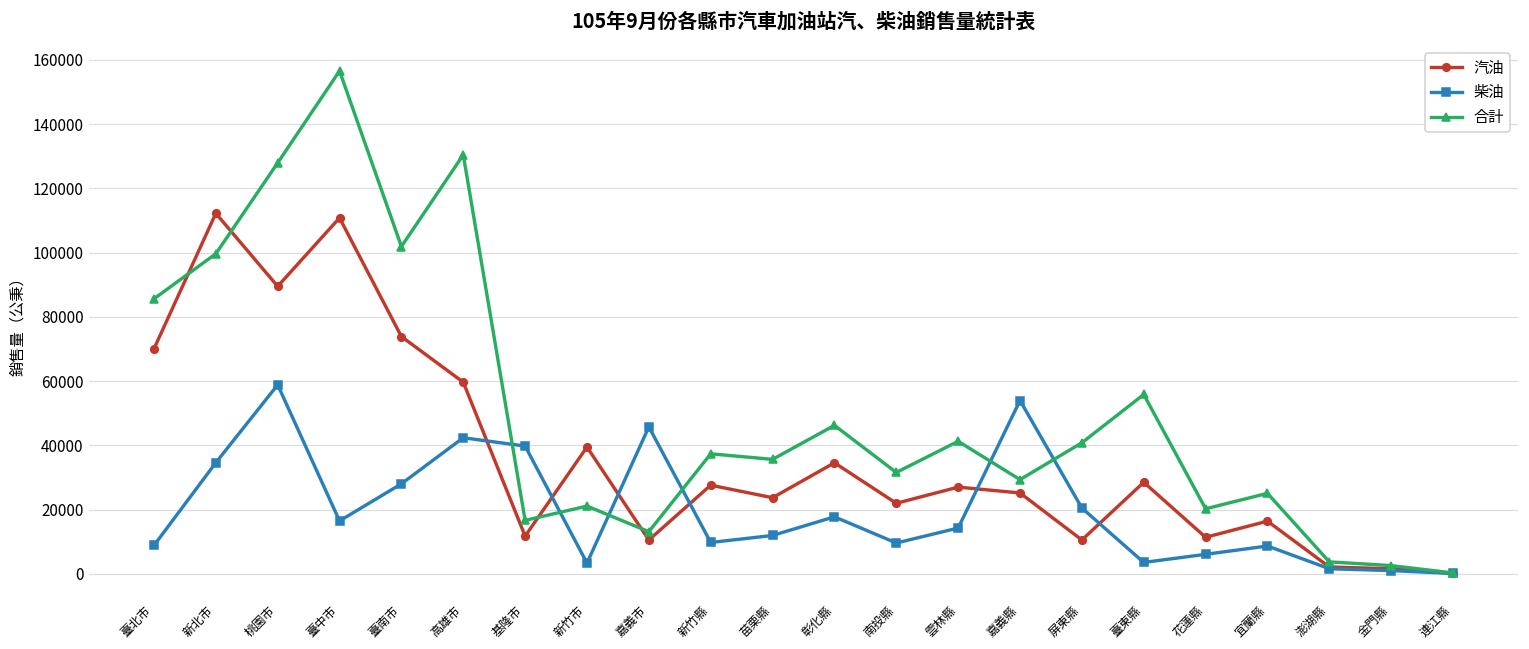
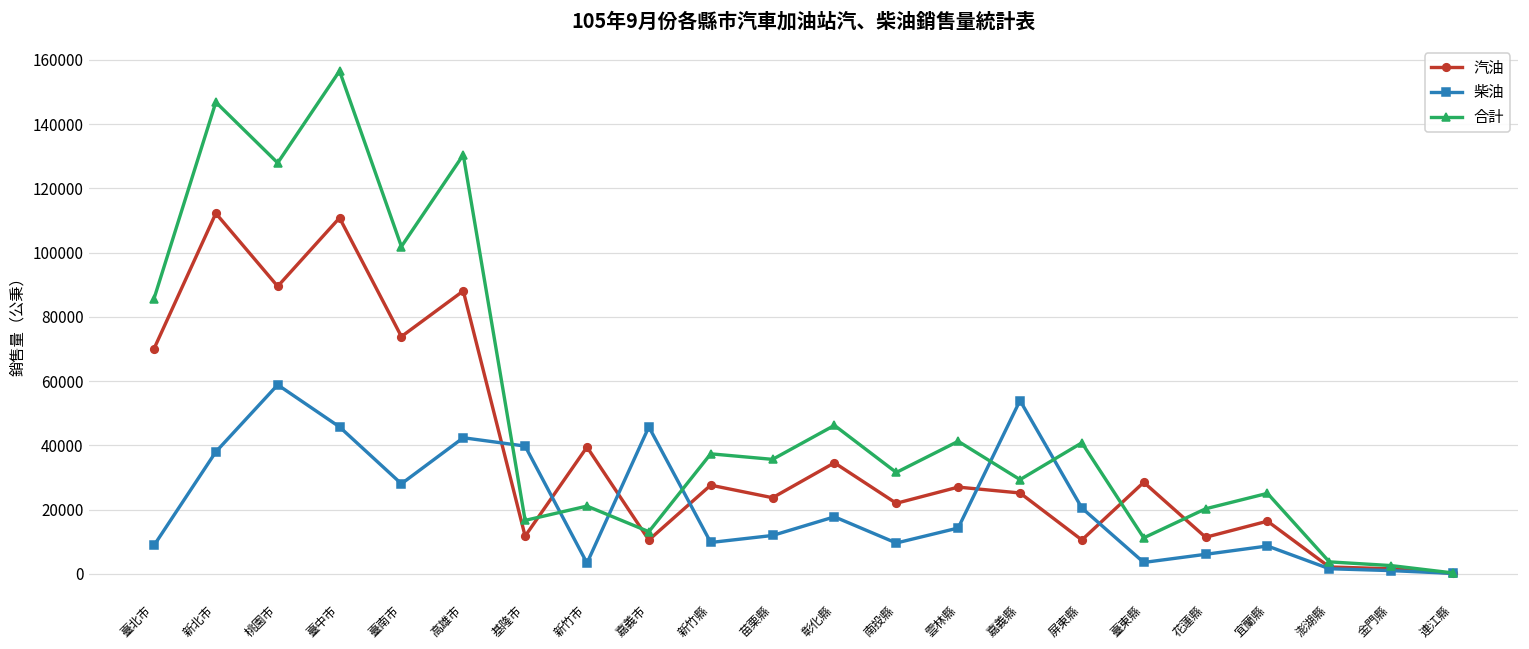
  {
    "汽油": {
      "臺北市": 70000,
      "新北市": 112000,
      "桃園市": 89000,
      "臺中市": 111000,
      "臺南市": 74000,
-     "高雄市": 60000,
+     "高雄市": 88000,
      "基隆市": 12000,
      "新竹市": 39000,
      "嘉義市": 11000,
      "新竹縣": 28000,
      "苗栗縣": 24000,
      "彰化縣": 35000,
      "南投縣": 22000,
      "雲林縣": 27000,
      "嘉義縣": 25000,
      "屏東縣": 11000,
      "臺東縣": 28000,
      "花蓮縣": 11000,
      "宜蘭縣": 16000
    },
    "柴油": {
      "臺北市": 9000,
-     "新北市": 35000,
+     "新北市": 38000,
      "桃園市": 59000,
-     "臺中市": 16000,
+     "臺中市": 46000,
      "臺南市": 28000,
      "高雄市": 42000,
      "基隆市": 40000,
      "新竹市": 3000,
      "嘉義市": 46000,
      "新竹縣": 10000,
      "苗栗縣": 12000,
      "彰化縣": 18000,
      "南投縣": 10000,
      "雲林縣": 14000,
      "嘉義縣": 54000,
      "屏東縣": 20000,
      "臺東縣": 4000,
      "花蓮縣": 6000,
      "宜蘭縣": 9000
    },
    "合計": {
      "臺北市": 86000,
-     "新北市": 100000,
+     "新北市": 147000,
      "桃園市": 128000,
      "臺中市": 157000,
      "臺南市": 102000,
      "高雄市": 130000,
      "基隆市": 17000,
      "新竹市": 21000,
      "嘉義市": 13000,
      "新竹縣": 37000,
      "苗栗縣": 36000,
      "彰化縣": 46000,
      "南投縣": 32000,
      "雲林縣": 41000,
      "嘉義縣": 29000,
      "屏東縣": 41000,
-     "臺東縣": 56000,
+     "臺東縣": 11000,
      "花蓮縣": 20000,
      "宜蘭縣": 25000,
      "澎湖縣": 4000,
      "金門縣": 3000
    }
  }
